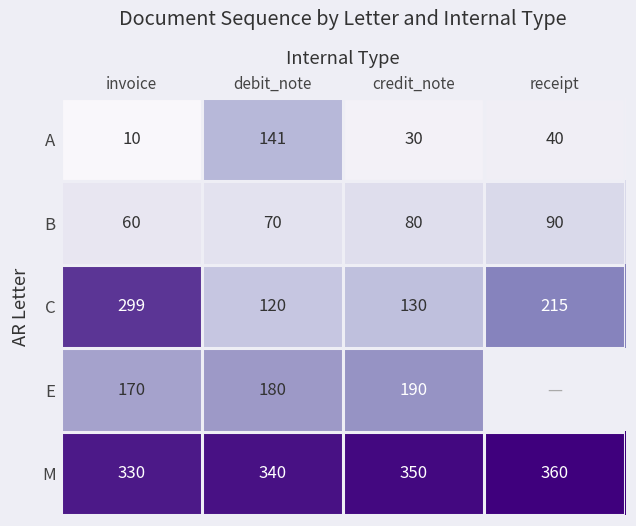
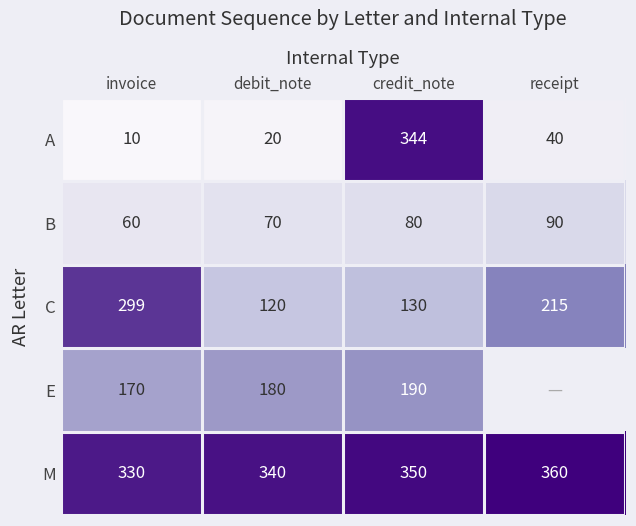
  {
    "A": {
      "invoice": 10,
-     "debit_note": 141,
-     "credit_note": 30,
+     "debit_note": 20,
+     "credit_note": 344,
      "receipt": 40
    },
    "B": {
      "invoice": 60,
      "debit_note": 70,
      "credit_note": 80,
      "receipt": 90
    },
    "C": {
      "invoice": 299,
      "debit_note": 120,
      "credit_note": 130,
      "receipt": 215
    },
    "E": {
      "invoice": 170,
      "debit_note": 180,
      "credit_note": 190
    },
    "M": {
      "invoice": 330,
      "debit_note": 340,
      "credit_note": 350,
      "receipt": 360
    }
  }
